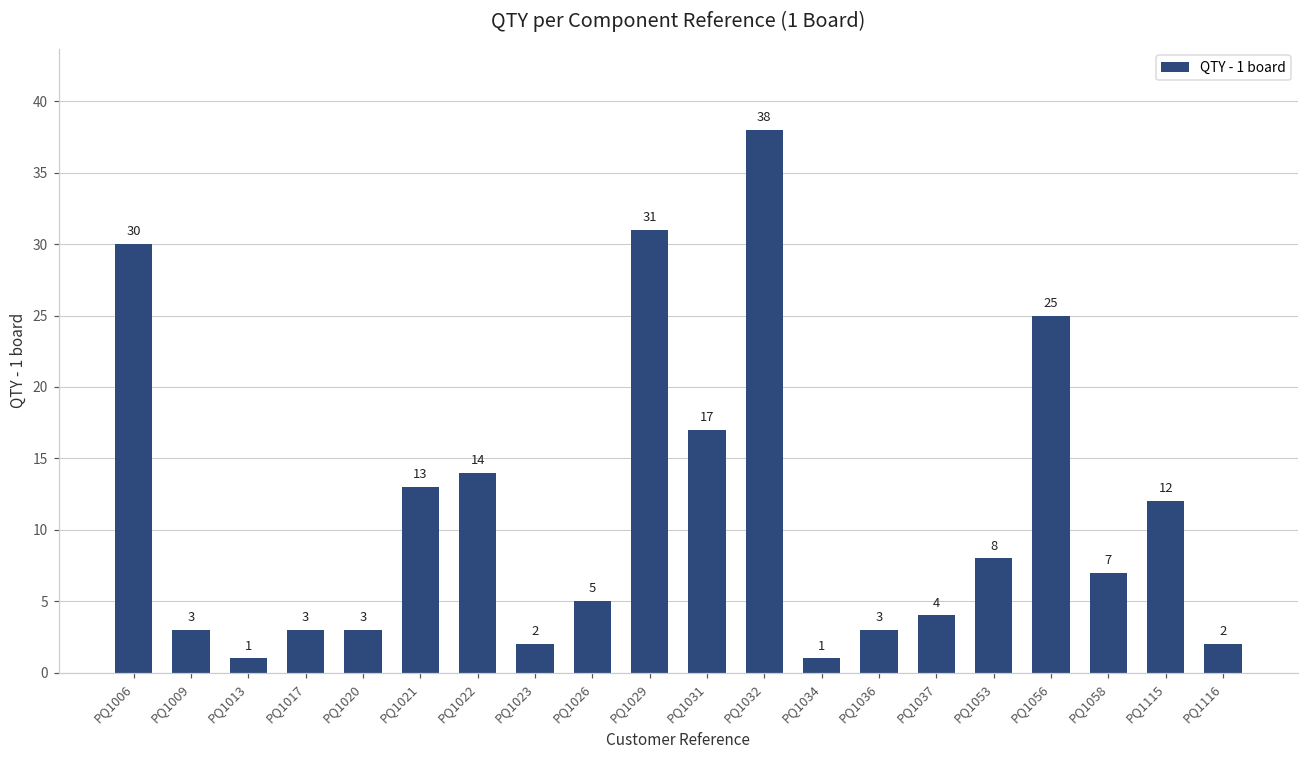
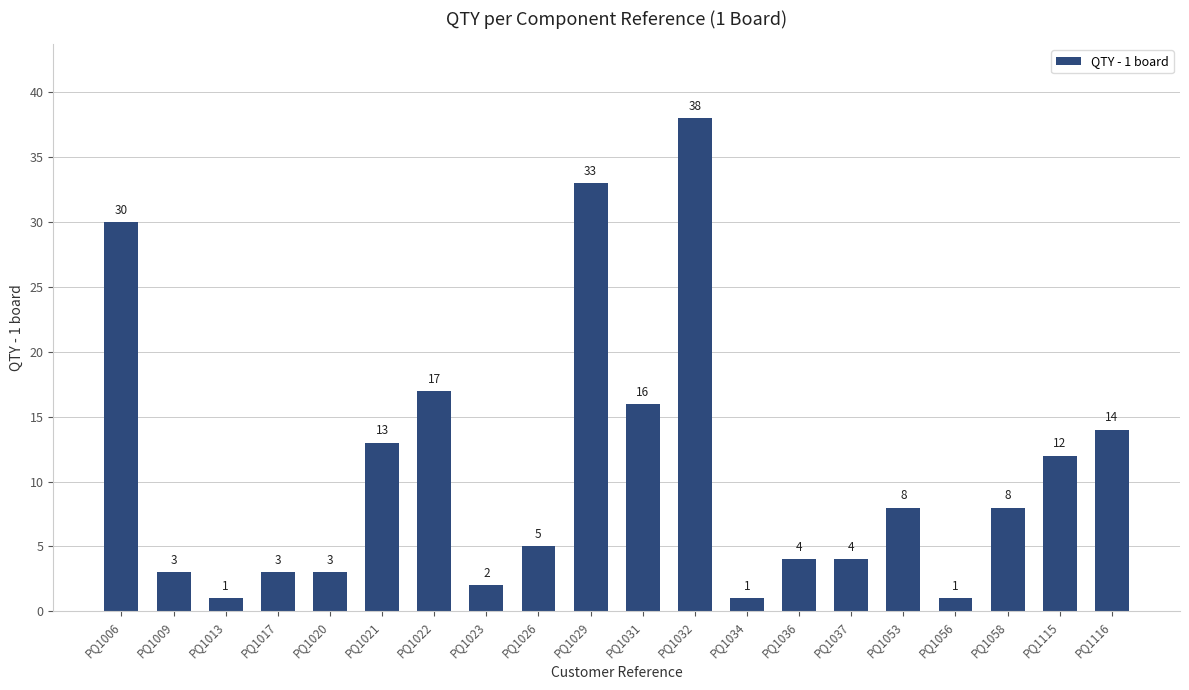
  {
    "PQ1006": 30,
    "PQ1009": 3,
    "PQ1013": 1,
    "PQ1017": 3,
    "PQ1020": 3,
    "PQ1021": 13,
-   "PQ1022": 14,
+   "PQ1022": 17,
    "PQ1023": 2,
    "PQ1026": 5,
-   "PQ1029": 31,
-   "PQ1031": 17,
+   "PQ1029": 33,
+   "PQ1031": 16,
    "PQ1032": 38,
    "PQ1034": 1,
-   "PQ1036": 3,
+   "PQ1036": 4,
    "PQ1037": 4,
    "PQ1053": 8,
-   "PQ1056": 25,
-   "PQ1058": 7,
+   "PQ1056": 1,
+   "PQ1058": 8,
    "PQ1115": 12,
-   "PQ1116": 2
+   "PQ1116": 14
  }
